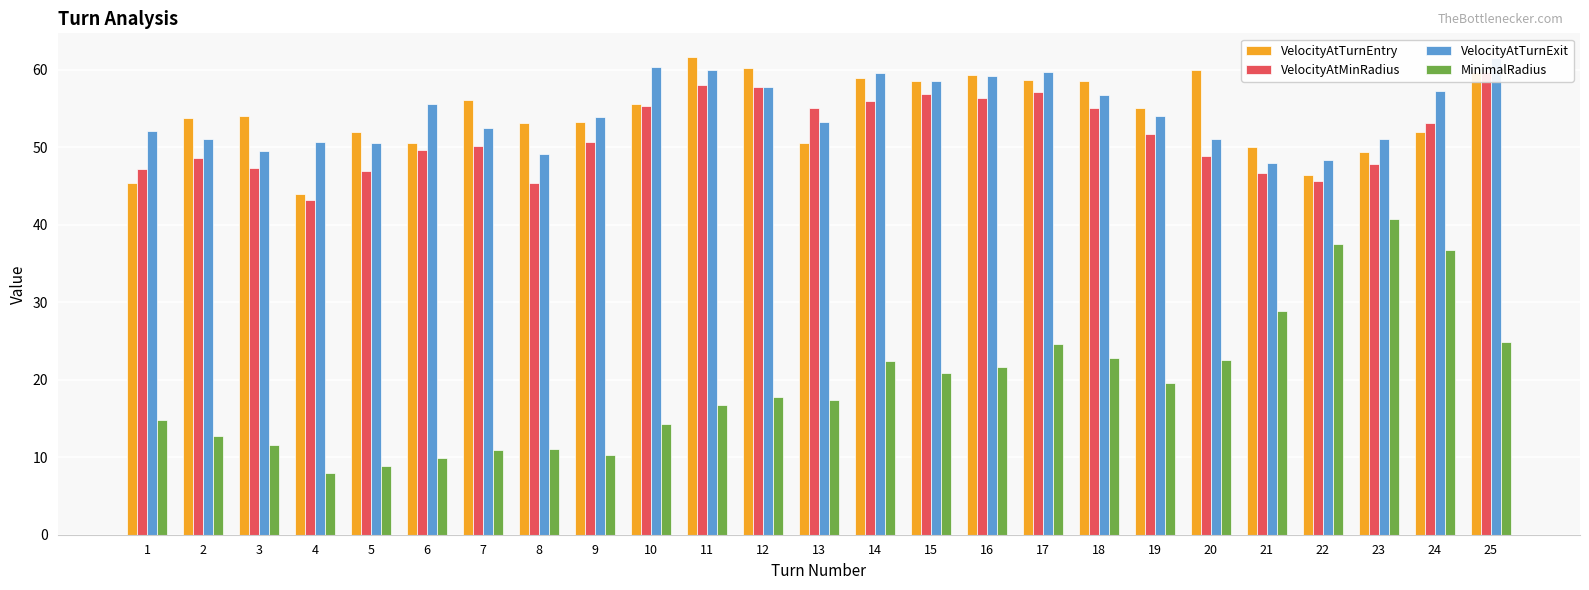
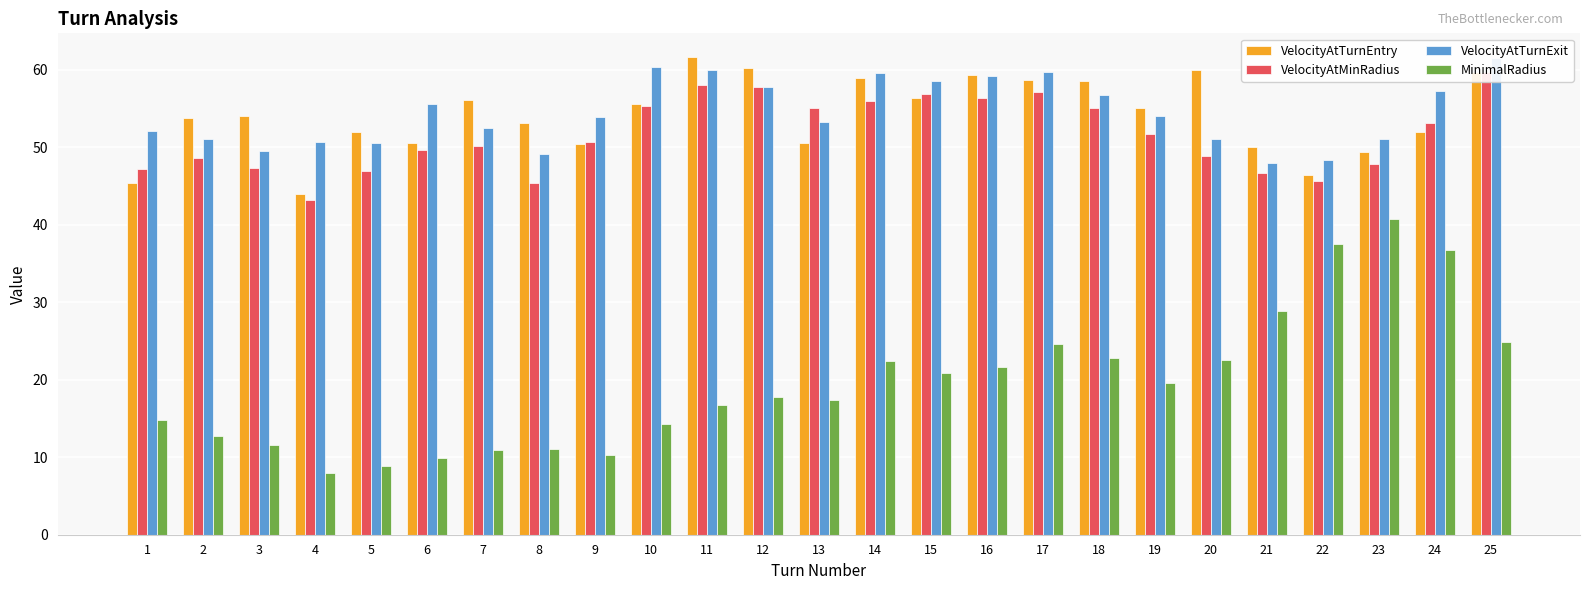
  {
    "VelocityAtTurnEntry": {
      "1": 45,
      "2": 54,
      "3": 54,
      "4": 44,
      "5": 52,
      "6": 51,
      "7": 56,
      "8": 53,
-     "9": 53,
+     "9": 50,
      "10": 56,
      "11": 62,
      "12": 60,
      "13": 51,
      "14": 59,
-     "15": 59,
+     "15": 56,
      "16": 59,
      "17": 59,
      "18": 59,
      "19": 55,
      "20": 60,
      "21": 50,
      "22": 46,
      "23": 49,
      "24": 52
    },
    "VelocityAtMinRadius": {
      "1": 47,
      "2": 49,
      "3": 47,
      "4": 43,
      "5": 47,
      "6": 50,
      "7": 50,
      "8": 45,
      "9": 51,
      "10": 55,
      "11": 58,
      "12": 58,
      "13": 55,
      "14": 56,
      "15": 57,
      "16": 56,
      "17": 57,
      "18": 55,
      "19": 52,
      "20": 49,
      "21": 47,
      "22": 46,
      "23": 48,
      "24": 53
    },
    "VelocityAtTurnExit": {
      "1": 52,
      "2": 51,
      "3": 50,
      "4": 51,
      "5": 51,
      "6": 56,
      "7": 53,
      "8": 49,
      "9": 54,
      "10": 60,
      "11": 60,
      "12": 58,
      "13": 53,
      "14": 60,
      "15": 59,
      "16": 59,
      "17": 60,
      "18": 57,
      "19": 54,
      "20": 51,
      "21": 48,
      "22": 48,
      "23": 51,
      "24": 57
    },
    "MinimalRadius": {
      "1": 15,
      "2": 13,
      "3": 12,
      "4": 8,
      "5": 9,
      "6": 10,
      "7": 11,
      "8": 11,
      "9": 10,
      "10": 14,
      "11": 17,
      "12": 18,
      "13": 17,
      "14": 22,
      "15": 21,
      "16": 22,
      "17": 25,
      "18": 23,
      "19": 20,
      "20": 23,
      "21": 29,
      "22": 37,
      "23": 41,
      "24": 37,
      "25": 25
    }
  }
